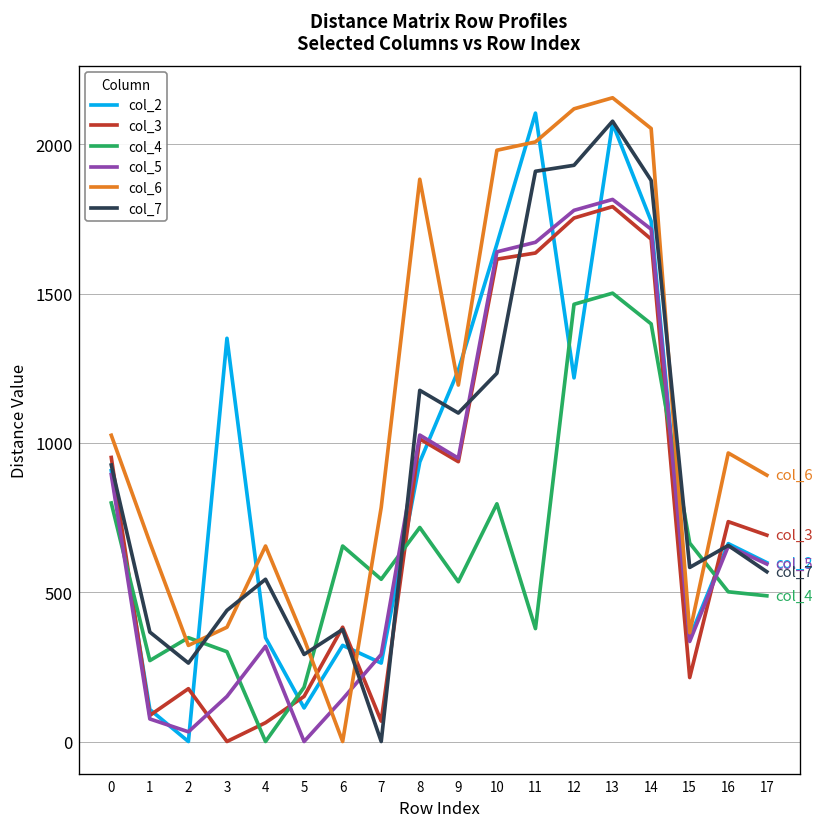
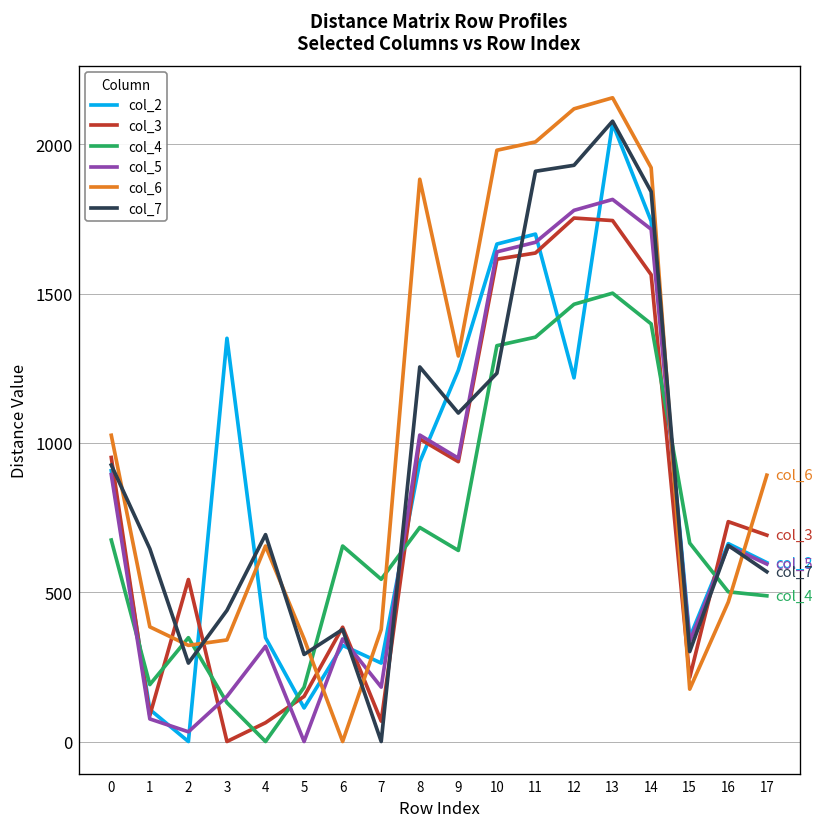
  {
    "col_2": {
      "0": 910,
      "1": 110,
      "2": 0,
      "3": 1350,
      "4": 350,
      "5": 110,
      "6": 320,
      "7": 260,
      "8": 940,
      "9": 1240,
      "10": 1670,
-     "11": 2100,
+     "11": 1700,
      "12": 1220,
      "14": 1740,
      "15": 350
    },
    "col_3": {
      "0": 950,
      "1": 90,
-     "2": 180,
+     "2": 540,
      "3": 0,
      "4": 60,
      "5": 150,
      "7": 70,
      "8": 1010,
      "9": 940,
      "10": 1610,
      "11": 1640,
      "12": 1750,
-     "13": 1790,
-     "14": 1680,
+     "13": 1740,
+     "14": 1560,
      "15": 210,
      "16": 740
    },
    "col_4": {
-     "0": 800,
-     "1": 270,
+     "0": 670,
+     "1": 190,
      "2": 350,
-     "3": 300,
+     "3": 130,
      "4": 0,
      "5": 180,
      "6": 650,
      "7": 540,
      "8": 720,
-     "9": 530,
-     "10": 800,
-     "11": 380,
+     "9": 640,
+     "10": 1330,
+     "11": 1350,
      "12": 1460,
      "13": 1500,
      "14": 1400,
      "15": 660,
      "16": 500
    },
    "col_5": {
      "0": 890,
      "1": 80,
      "2": 30,
      "3": 150,
      "4": 320,
      "5": 0,
-     "6": 140,
-     "7": 290,
+     "6": 340,
+     "7": 180,
      "8": 1030,
      "9": 950,
      "10": 1640,
      "11": 1670,
      "12": 1780,
      "13": 1820,
      "14": 1720,
      "15": 340
    },
    "col_6": {
      "0": 1030,
-     "1": 670,
+     "1": 380,
      "2": 320,
-     "3": 380,
+     "3": 340,
      "4": 650,
      "5": 340,
      "6": 0,
-     "7": 780,
+     "7": 380,
      "8": 1880,
-     "9": 1190,
+     "9": 1290,
      "10": 1980,
      "11": 2010,
      "12": 2120,
      "13": 2160,
-     "14": 2050,
-     "15": 360,
-     "16": 970
+     "14": 1920,
+     "15": 180,
+     "16": 470
    },
    "col_7": {
      "0": 930,
-     "1": 370,
+     "1": 650,
      "2": 260,
      "3": 440,
-     "4": 540,
+     "4": 690,
      "5": 290,
      "7": 0,
-     "8": 1180,
+     "8": 1250,
      "9": 1100,
      "10": 1230,
      "11": 1910,
      "12": 1930,
-     "14": 1880,
-     "15": 580
+     "14": 1840,
+     "15": 300
    }
  }
